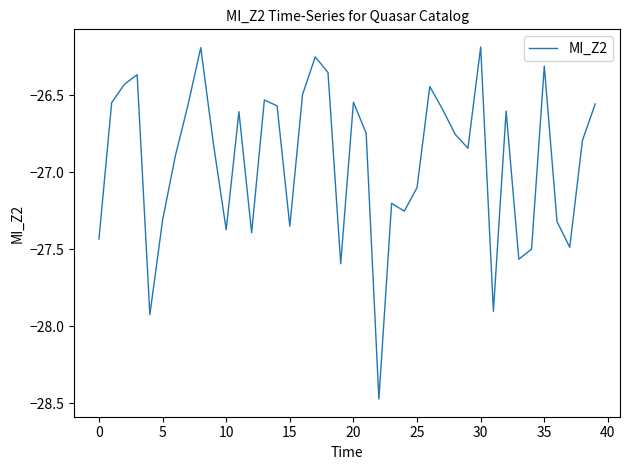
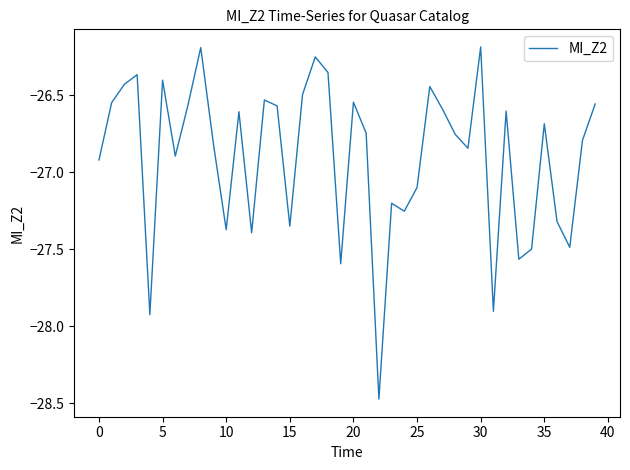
  {
-   "0": -27.43,
-   "5": -27.31,
+   "0": -26.92,
+   "5": -26.40,
    "10": -27.37,
    "15": -27.35,
    "20": -26.55,
    "25": -27.10,
    "30": -26.19,
-   "35": -26.31
+   "35": -26.69
  }
